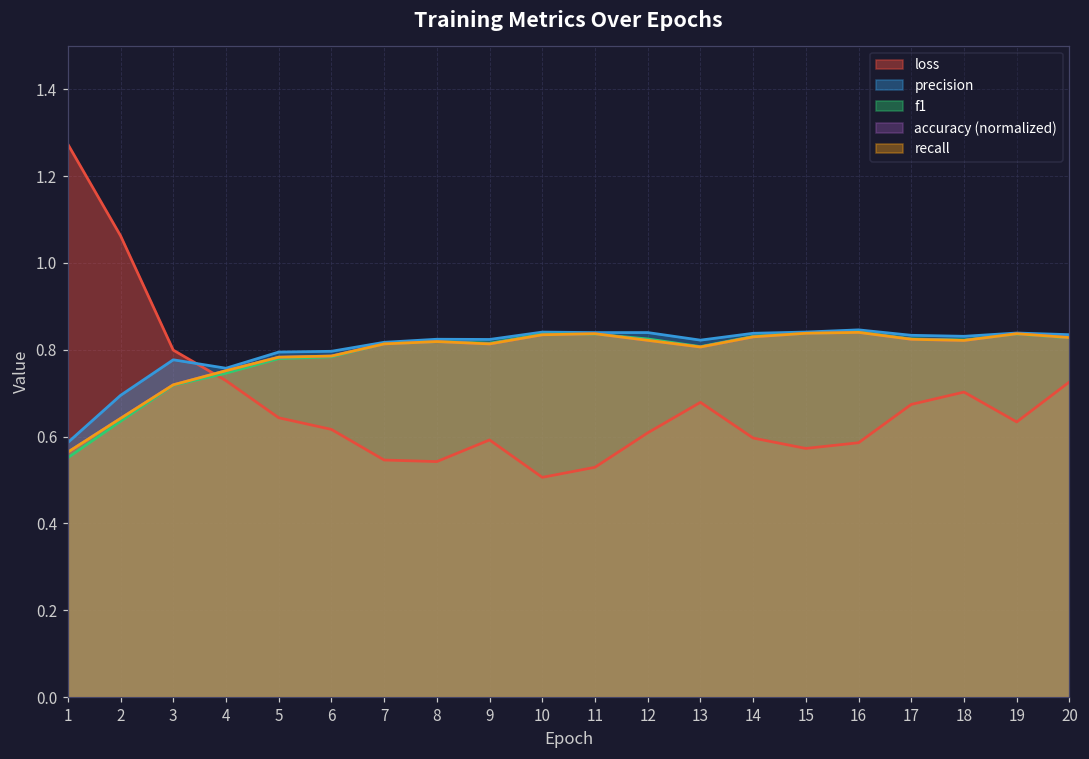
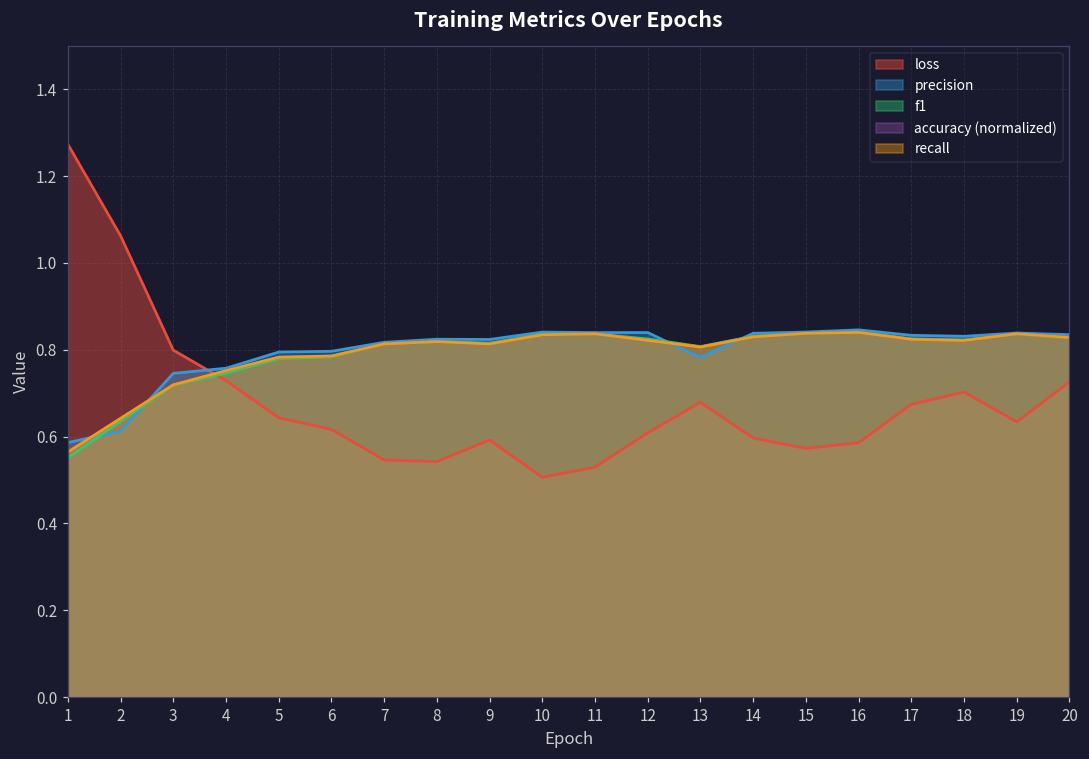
  {
    "precision": {
      "1": 0.59,
-     "2": 0.69,
-     "3": 0.78,
+     "2": 0.61,
+     "3": 0.75,
      "5": 0.79,
      "6": 0.80,
      "9": 0.82,
      "12": 0.84,
-     "13": 0.82,
+     "13": 0.78,
      "14": 0.84,
      "17": 0.83,
      "18": 0.83,
      "20": 0.83
    },
    "f1": {
      "1": 0.55,
      "2": 0.64
    }
  }
